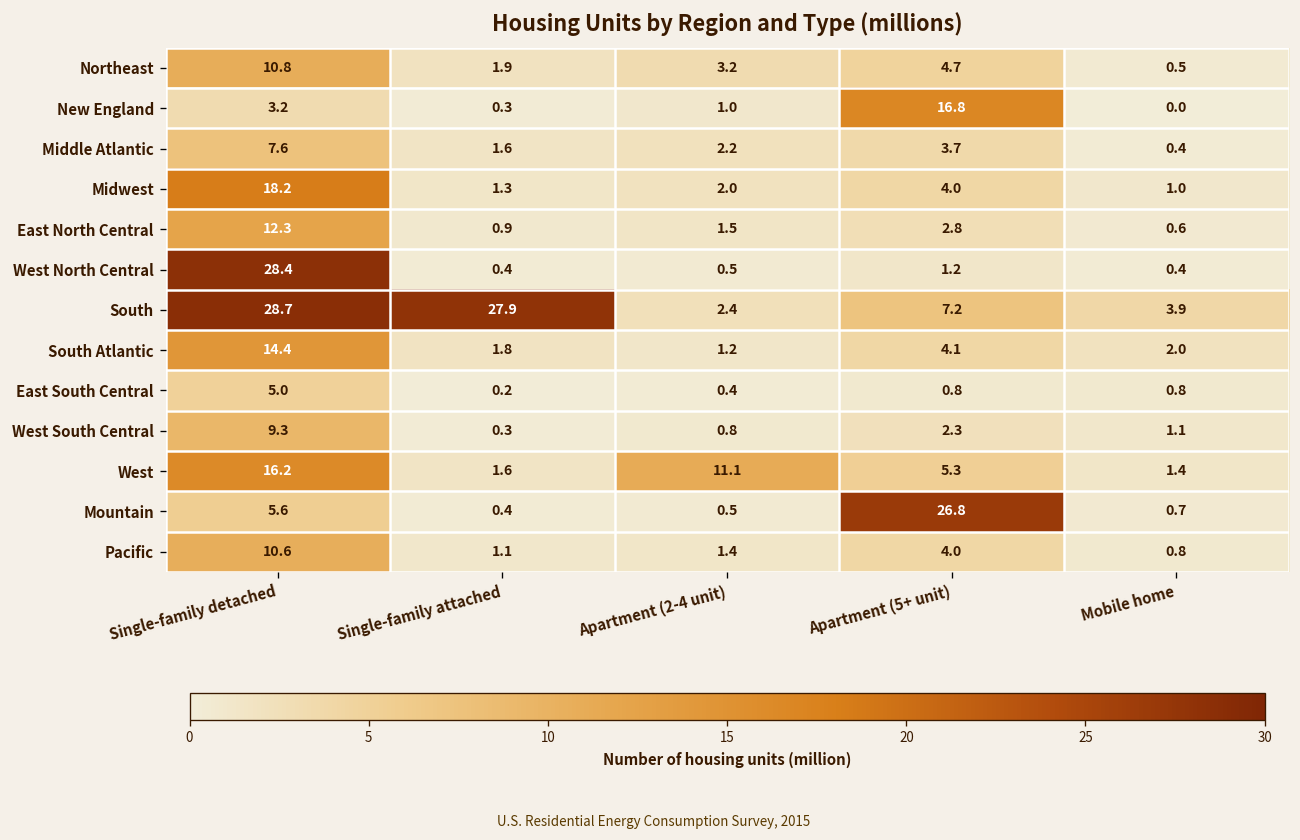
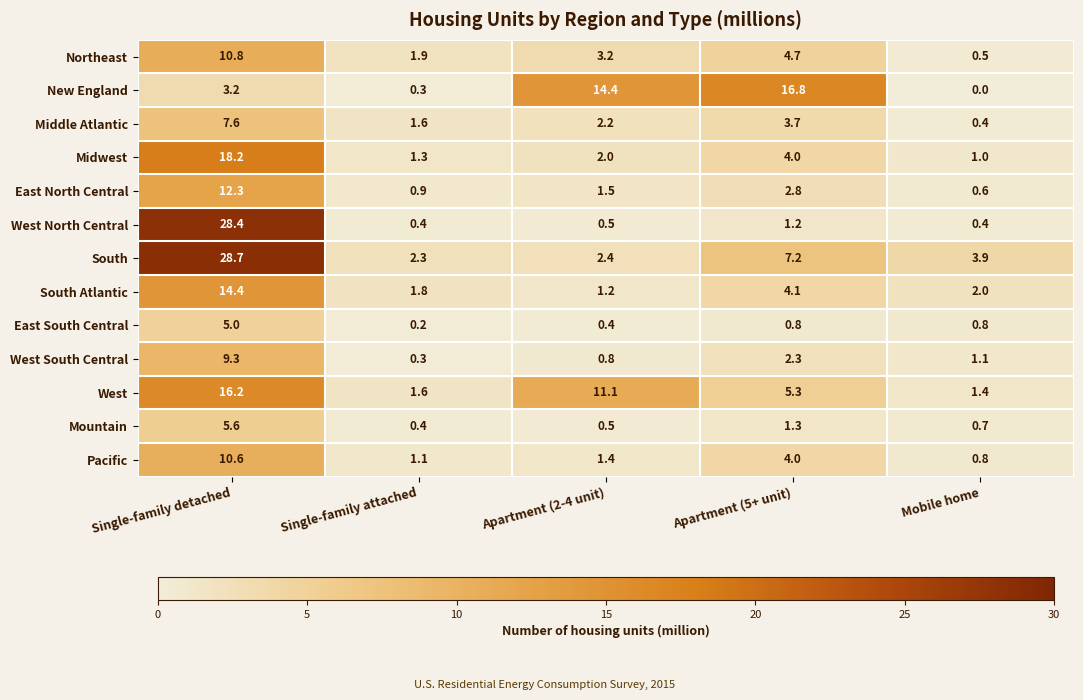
  {
    "Northeast": {
      "Single-family detached": 10.8,
      "Single-family attached": 1.9,
      "Apartment (2-4 unit)": 3.2,
      "Apartment (5+ unit)": 4.7,
      "Mobile home": 0.5
    },
    "New England": {
      "Single-family detached": 3.2,
      "Single-family attached": 0.3,
-     "Apartment (2-4 unit)": 1.0,
+     "Apartment (2-4 unit)": 14.4,
      "Apartment (5+ unit)": 16.8,
      "Mobile home": 0.0
    },
    "Middle Atlantic": {
      "Single-family detached": 7.6,
      "Single-family attached": 1.6,
      "Apartment (2-4 unit)": 2.2,
      "Apartment (5+ unit)": 3.7,
      "Mobile home": 0.4
    },
    "Midwest": {
      "Single-family detached": 18.2,
      "Single-family attached": 1.3,
      "Apartment (2-4 unit)": 2.0,
      "Apartment (5+ unit)": 4.0,
      "Mobile home": 1.0
    },
    "East North Central": {
      "Single-family detached": 12.3,
      "Single-family attached": 0.9,
      "Apartment (2-4 unit)": 1.5,
      "Apartment (5+ unit)": 2.8,
      "Mobile home": 0.6
    },
    "West North Central": {
      "Single-family detached": 28.4,
      "Single-family attached": 0.4,
      "Apartment (2-4 unit)": 0.5,
      "Apartment (5+ unit)": 1.2,
      "Mobile home": 0.4
    },
    "South": {
      "Single-family detached": 28.7,
-     "Single-family attached": 27.9,
+     "Single-family attached": 2.3,
      "Apartment (2-4 unit)": 2.4,
      "Apartment (5+ unit)": 7.2,
      "Mobile home": 3.9
    },
    "South Atlantic": {
      "Single-family detached": 14.4,
      "Single-family attached": 1.8,
      "Apartment (2-4 unit)": 1.2,
      "Apartment (5+ unit)": 4.1,
      "Mobile home": 2.0
    },
    "East South Central": {
      "Single-family detached": 5.0,
      "Single-family attached": 0.2,
      "Apartment (2-4 unit)": 0.4,
      "Apartment (5+ unit)": 0.8,
      "Mobile home": 0.8
    },
    "West South Central": {
      "Single-family detached": 9.3,
      "Single-family attached": 0.3,
      "Apartment (2-4 unit)": 0.8,
      "Apartment (5+ unit)": 2.3,
      "Mobile home": 1.1
    },
    "West": {
      "Single-family detached": 16.2,
      "Single-family attached": 1.6,
      "Apartment (2-4 unit)": 11.1,
      "Apartment (5+ unit)": 5.3,
      "Mobile home": 1.4
    },
    "Mountain": {
      "Single-family detached": 5.6,
      "Single-family attached": 0.4,
      "Apartment (2-4 unit)": 0.5,
-     "Apartment (5+ unit)": 26.8,
+     "Apartment (5+ unit)": 1.3,
      "Mobile home": 0.7
    },
    "Pacific": {
      "Single-family detached": 10.6,
      "Single-family attached": 1.1,
      "Apartment (2-4 unit)": 1.4,
      "Apartment (5+ unit)": 4.0,
      "Mobile home": 0.8
    }
  }
